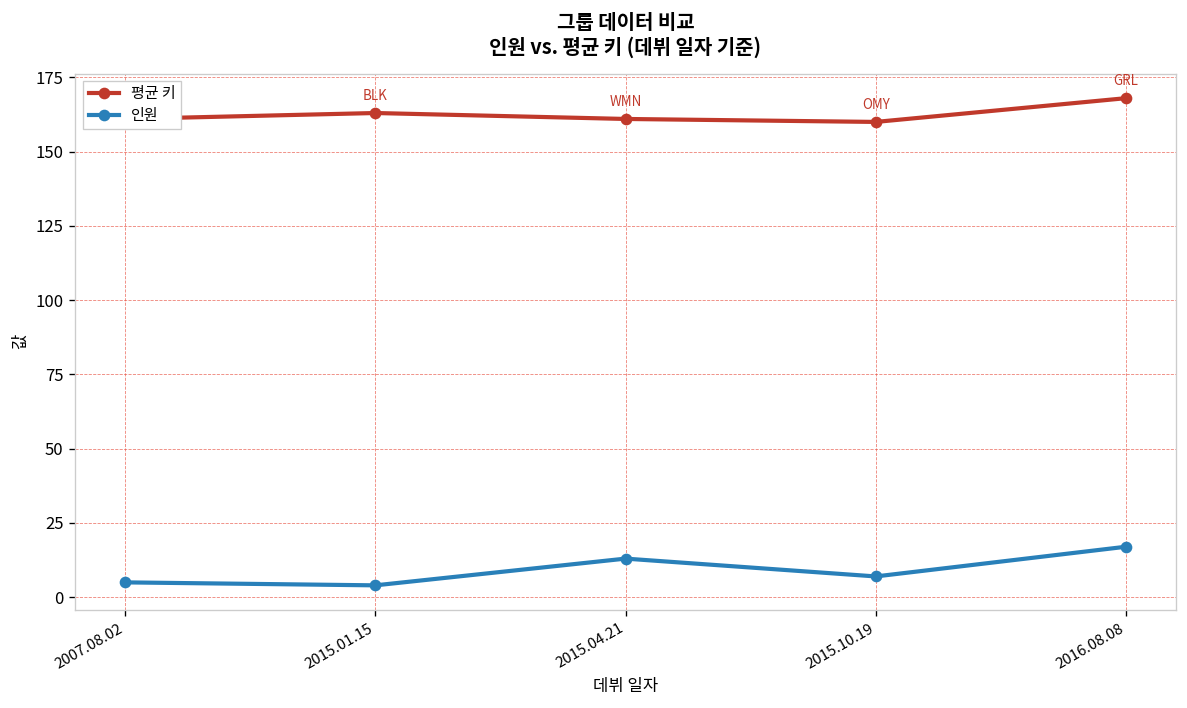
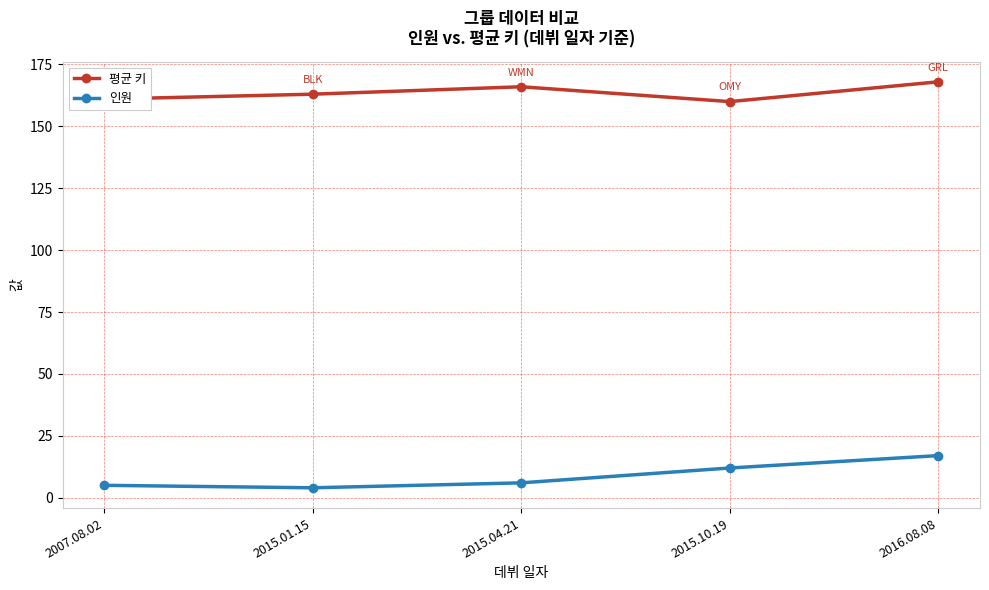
  {
    "평균 키": {
      "2015.01.15": 163,
-     "2015.04.21": 161,
+     "2015.04.21": 166,
      "2015.10.19": 160,
      "2016.08.08": 168
    },
    "인원": {
      "2007.08.02": 5,
      "2015.01.15": 4,
-     "2015.04.21": 13,
-     "2015.10.19": 7,
+     "2015.04.21": 6,
+     "2015.10.19": 12,
      "2016.08.08": 17
    }
  }
